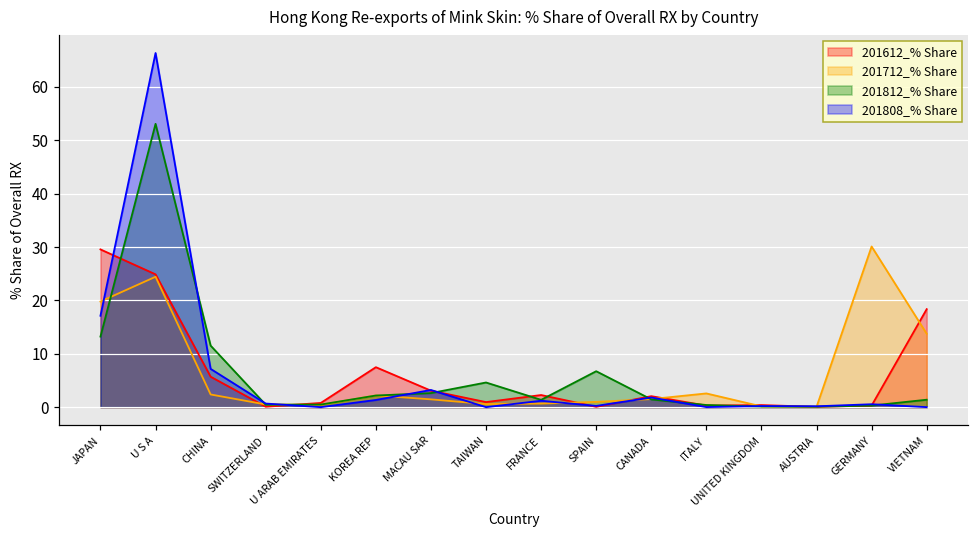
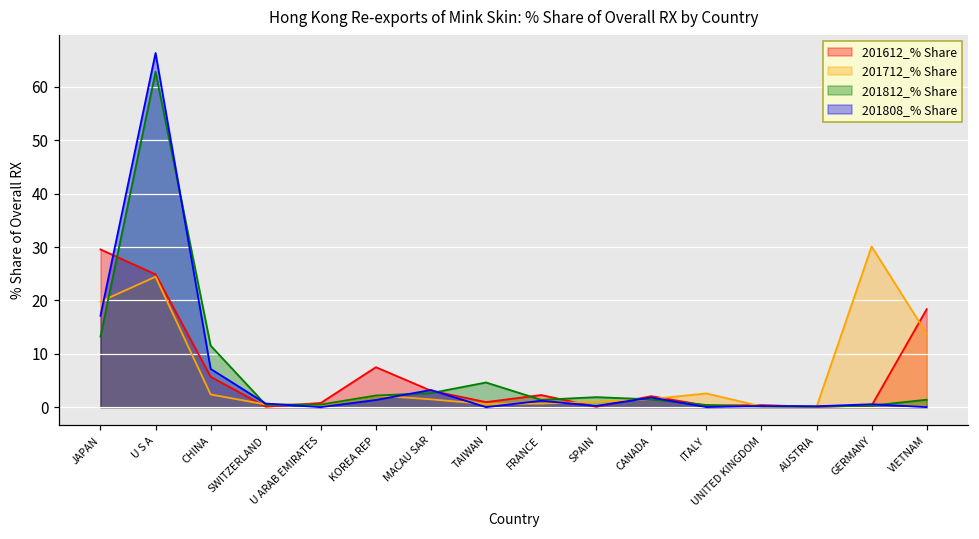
  {
    "201612_% Share": {
      "JAPAN": 30,
      "CHINA": 6,
      "KOREA REP": 7,
      "FRANCE": 2,
      "VIETNAM": 18
    },
    "201712_% Share": {
      "JAPAN": 20,
      "CHINA": 2,
      "MACAU SAR": 1,
      "FRANCE": 1,
      "SPAIN": 1,
      "ITALY": 3,
      "GERMANY": 30,
      "VIETNAM": 14
    },
    "201812_% Share": {
      "JAPAN": 13,
-     "U S A": 53,
+     "U S A": 63,
      "CHINA": 12,
      "TAIWAN": 5,
-     "SPAIN": 7,
+     "SPAIN": 2,
      "VIETNAM": 1
    },
    "201808_% Share": {
      "JAPAN": 17,
      "U S A": 66,
      "CHINA": 7,
      "KOREA REP": 1,
      "TAIWAN": 0,
      "VIETNAM": 0
    }
  }
